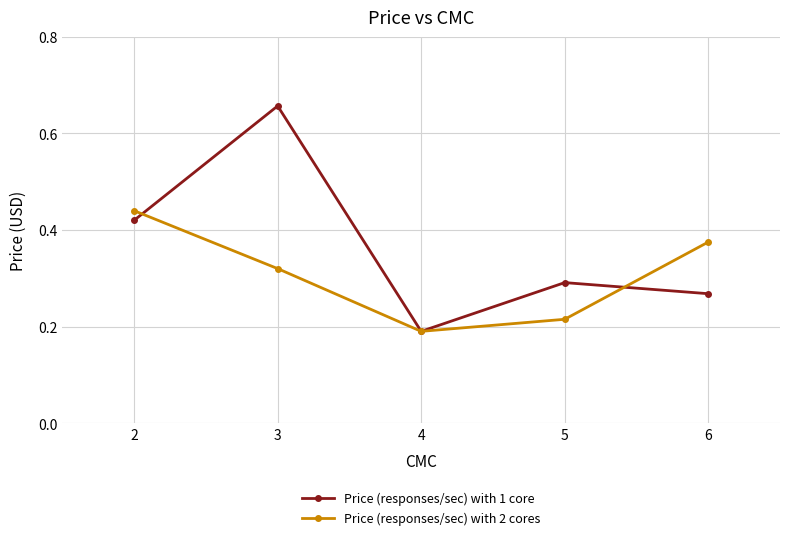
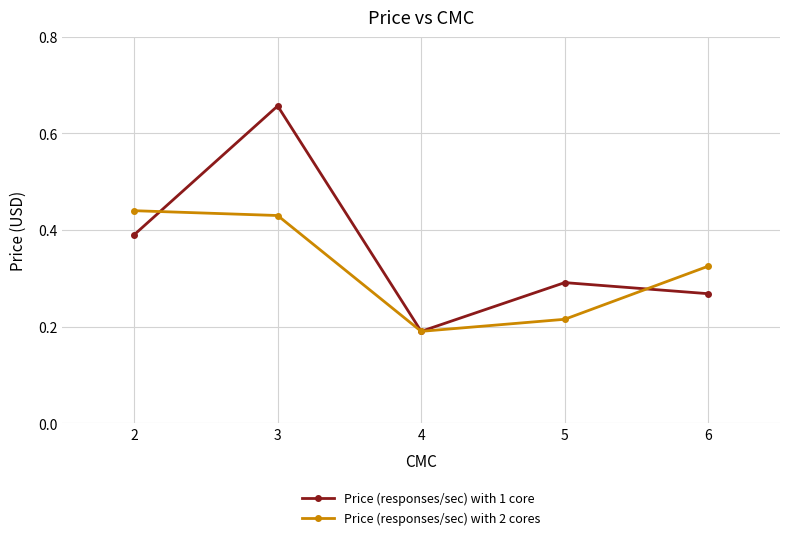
  {
    "Price (responses/sec) with 1 core": {
-     "2": 0.42,
+     "2": 0.39,
      "3": 0.66,
      "5": 0.29,
      "6": 0.27
    },
    "Price (responses/sec) with 2 cores": {
      "2": 0.44,
-     "3": 0.32,
+     "3": 0.43,
      "5": 0.22,
-     "6": 0.38
+     "6": 0.33
    }
  }
